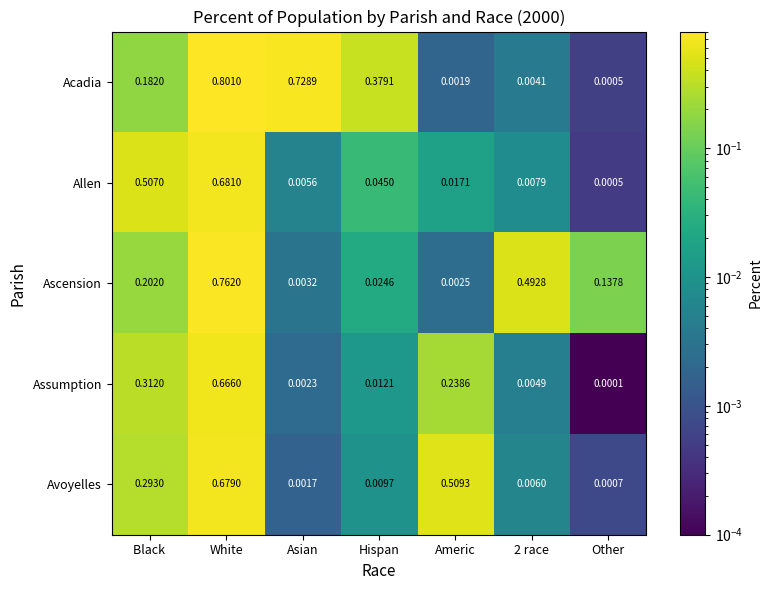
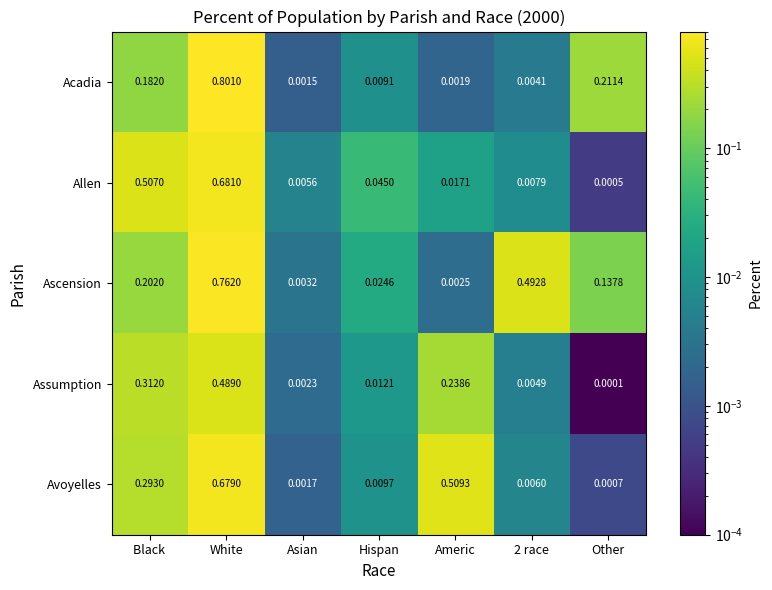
  {
    "Acadia": {
      "Black": 0.1820,
      "White": 0.8010,
-     "Asian": 0.7289,
-     "Hispan": 0.3791,
+     "Asian": 0.0015,
+     "Hispan": 0.0091,
      "Americ": 0.0019,
      "2 race": 0.0041,
-     "Other": 0.0005
+     "Other": 0.2114
    },
    "Allen": {
      "Black": 0.5070,
      "White": 0.6810,
      "Asian": 0.0056,
      "Hispan": 0.0450,
      "Americ": 0.0171,
      "2 race": 0.0079,
      "Other": 0.0005
    },
    "Ascension": {
      "Black": 0.2020,
      "White": 0.7620,
      "Asian": 0.0032,
      "Hispan": 0.0246,
      "Americ": 0.0025,
      "2 race": 0.4928,
      "Other": 0.1378
    },
    "Assumption": {
      "Black": 0.3120,
-     "White": 0.6660,
+     "White": 0.4890,
      "Asian": 0.0023,
      "Hispan": 0.0121,
      "Americ": 0.2386,
      "2 race": 0.0049,
      "Other": 0.0001
    },
    "Avoyelles": {
      "Black": 0.2930,
      "White": 0.6790,
      "Asian": 0.0017,
      "Hispan": 0.0097,
      "Americ": 0.5093,
      "2 race": 0.0060,
      "Other": 0.0007
    }
  }
